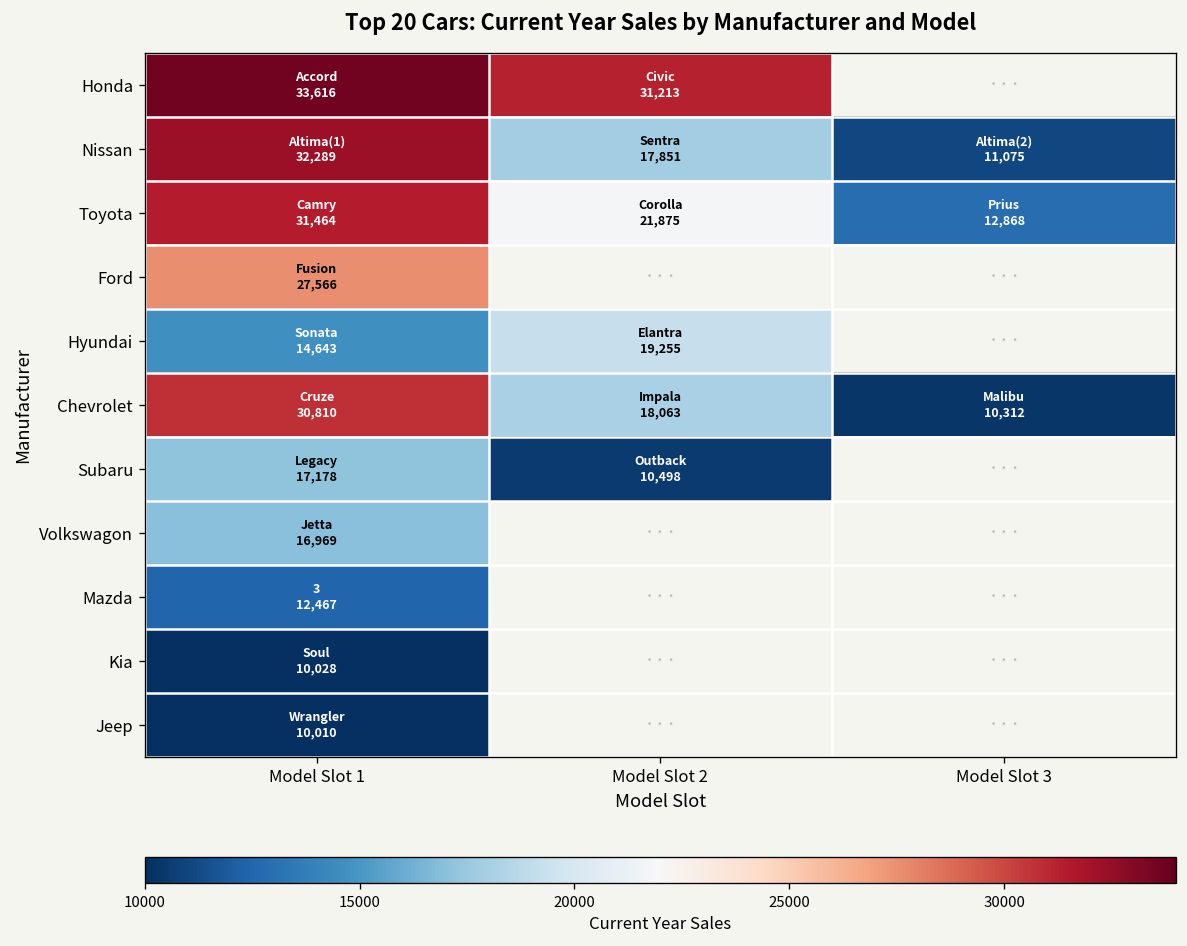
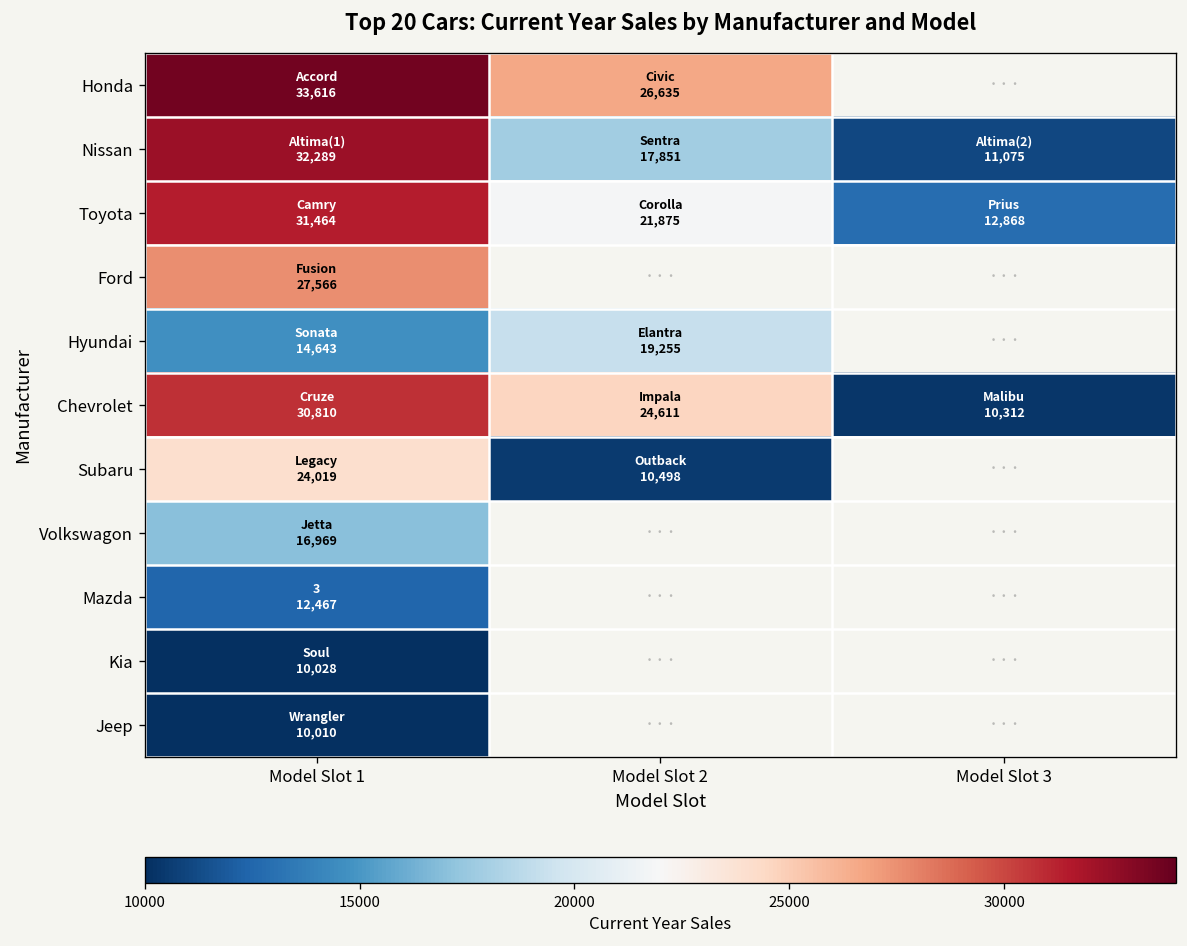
  {
    "Honda": {
      "Model Slot 1": "33,616",
-     "Model Slot 2": "31,213"
+     "Model Slot 2": "26,635"
    },
    "Nissan": {
      "Model Slot 2": "17,851"
    },
    "Toyota": {
      "Model Slot 1": "31,464",
      "Model Slot 2": "21,875",
      "Model Slot 3": "12,868"
    },
    "Ford": {
      "Model Slot 1": "27,566"
    },
    "Hyundai": {
      "Model Slot 1": "14,643",
      "Model Slot 2": "19,255"
    },
    "Chevrolet": {
      "Model Slot 1": "30,810",
-     "Model Slot 2": "18,063",
+     "Model Slot 2": "24,611",
      "Model Slot 3": "10,312"
    },
    "Subaru": {
-     "Model Slot 1": "17,178",
+     "Model Slot 1": "24,019",
      "Model Slot 2": "10,498"
    },
    "Volkswagon": {
      "Model Slot 1": "16,969"
    },
    "Kia": {
      "Model Slot 1": "10,028"
    },
    "Jeep": {
      "Model Slot 1": "10,010"
    }
  }
